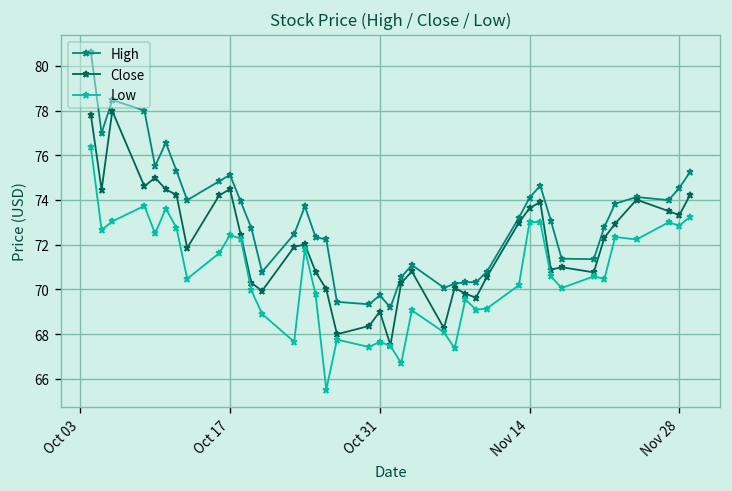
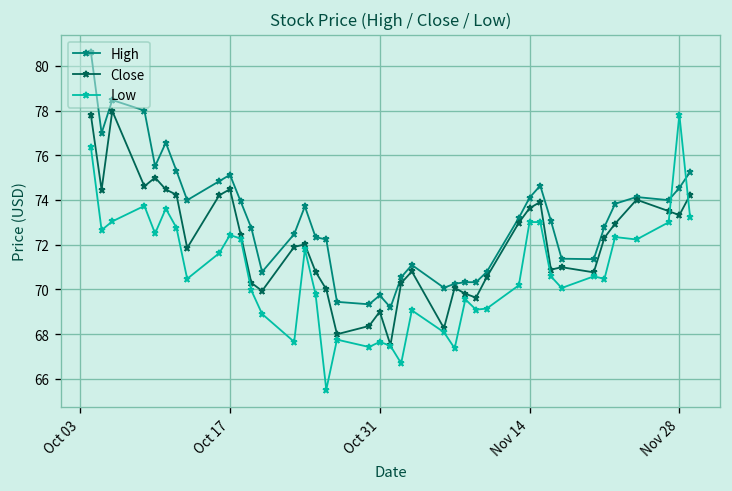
  {
    "Low": {
      "Oct 17": 72.4,
      "Oct 31": 67.7,
      "Nov 14": 73.0,
-     "Nov 28": 72.9
+     "Nov 28": 77.8
    }
  }
